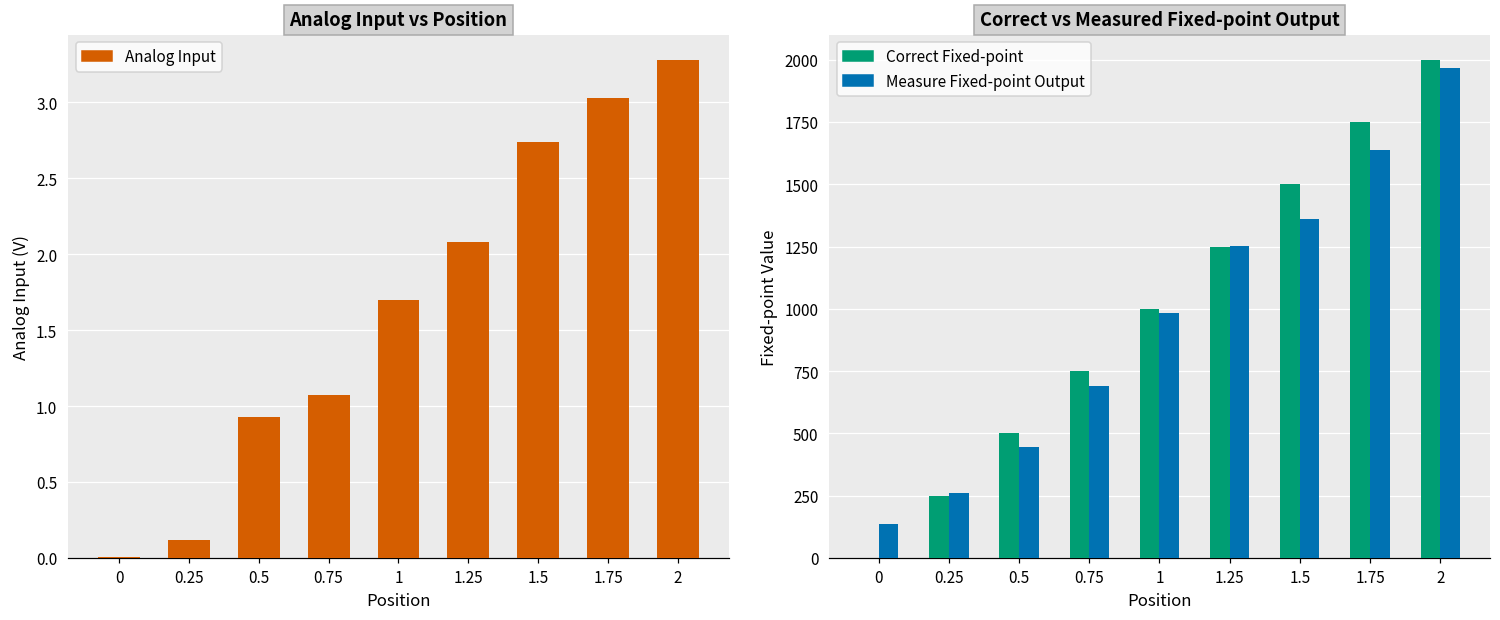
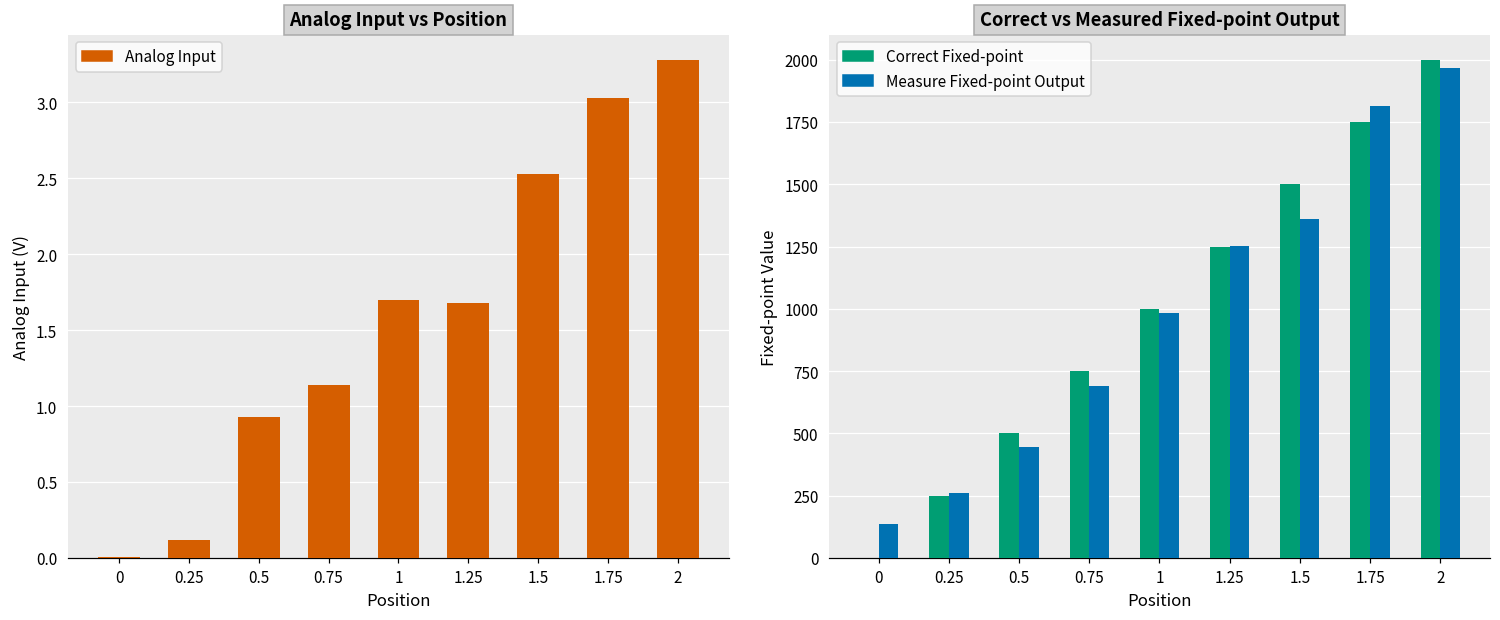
  {
    "Analog Input vs Position": {
      "0.25": 0.12,
      "0.5": 0.93,
-     "0.75": 1.07,
+     "0.75": 1.14,
      "1": 1.70,
-     "1.25": 2.08,
-     "1.5": 2.74,
+     "1.25": 1.68,
+     "1.5": 2.53,
      "1.75": 3.03,
      "2": 3.28
    },
    "Correct vs Measured Fixed-point Output": {
      "Correct Fixed-point": {
        "0": 0,
        "0.25": 250,
        "0.5": 500,
        "0.75": 750,
        "1": 1000,
        "1.25": 1250,
        "1.5": 1500,
        "1.75": 1750,
        "2": 2000
      },
      "Measure Fixed-point Output": {
        "0": 140,
        "0.25": 260,
        "0.5": 440,
        "0.75": 690,
        "1": 980,
        "1.25": 1250,
        "1.5": 1360,
-       "1.75": 1640,
+       "1.75": 1810,
        "2": 1970
      }
    }
  }
